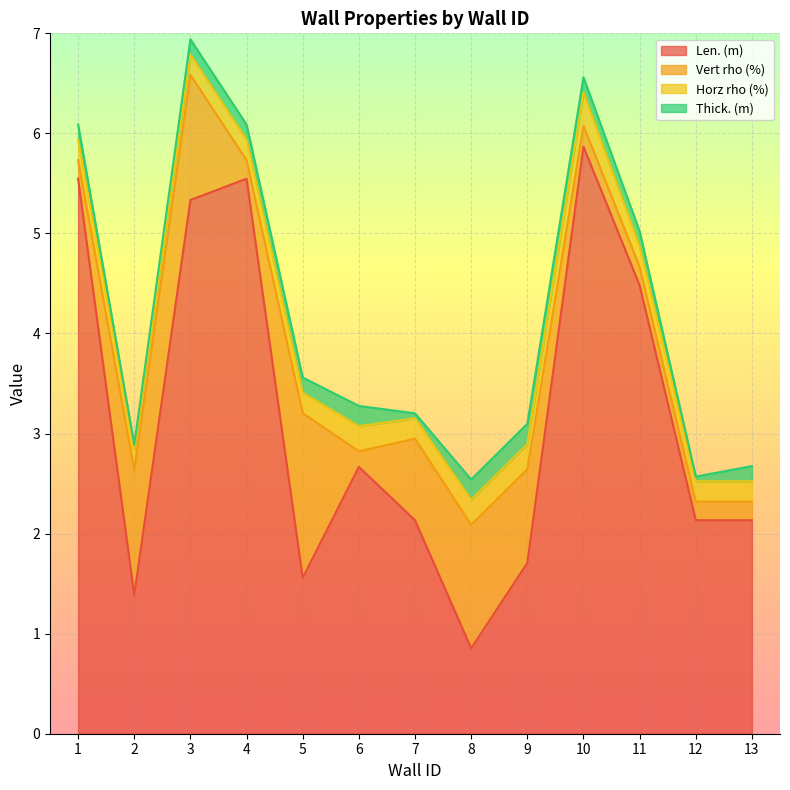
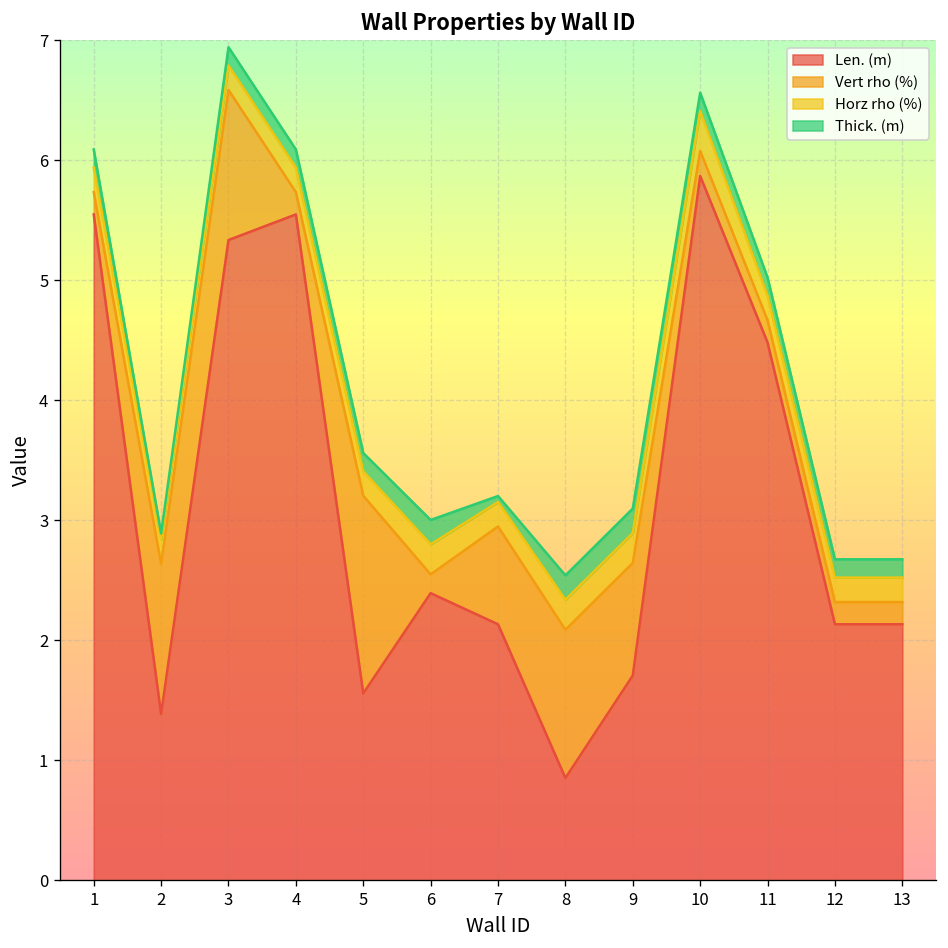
  {
    "Len. (m)": {
      "1": 5.55,
      "2": 1.39,
      "3": 5.33,
      "4": 5.55,
      "5": 1.56,
-     "6": 2.67,
+     "6": 2.39,
      "7": 2.13,
      "8": 0.85,
      "9": 1.71,
      "10": 5.87,
      "11": 4.48,
      "12": 2.13,
      "13": 2.13
    },
    "Thick. (m)": {
      "1": 0.15,
      "2": 0.05,
      "3": 0.15,
      "4": 0.15,
      "5": 0.15,
      "6": 0.20,
      "7": 0.05,
      "8": 0.20,
      "9": 0.20,
      "10": 0.15,
      "11": 0.15,
-     "12": 0.05,
+     "12": 0.15,
      "13": 0.15
    }
  }
